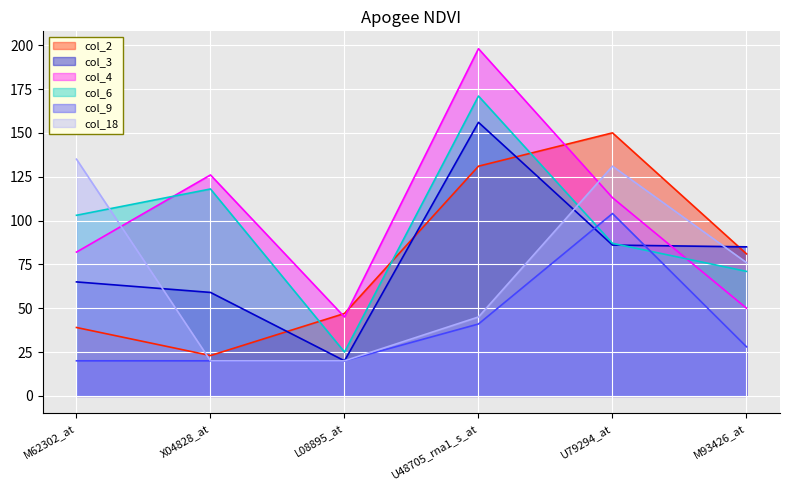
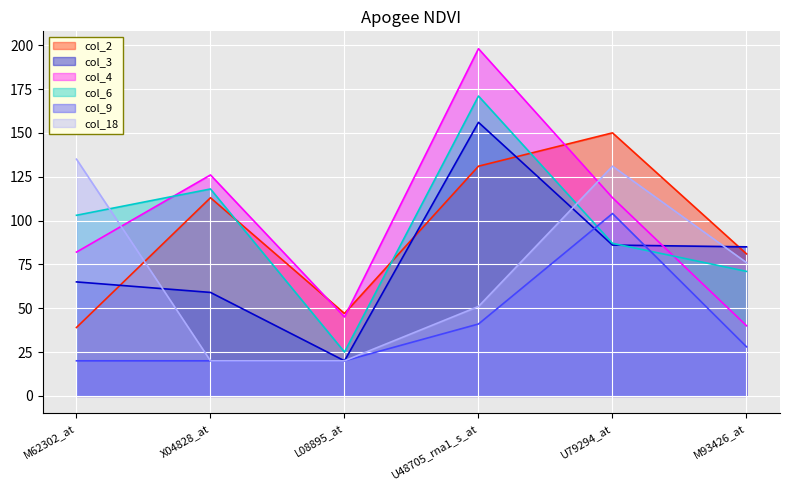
  {
    "col_2": {
      "M62302_at": 39,
-     "X04828_at": 23,
+     "X04828_at": 113,
      "L08895_at": 47,
      "U48705_rna1_s_at": 131,
      "U79294_at": 150,
      "M93426_at": 81
    },
    "col_3": {
      "M62302_at": 65,
      "X04828_at": 59,
      "U48705_rna1_s_at": 156,
      "M93426_at": 85
    },
    "col_4": {
      "M62302_at": 82,
      "X04828_at": 126,
      "L08895_at": 45,
      "U48705_rna1_s_at": 198,
      "U79294_at": 113,
-     "M93426_at": 50
+     "M93426_at": 40
    },
    "col_6": {
      "M62302_at": 103,
      "X04828_at": 118,
      "L08895_at": 25,
      "U48705_rna1_s_at": 171,
      "M93426_at": 71
    },
    "col_9": {
      "M62302_at": 20,
      "U48705_rna1_s_at": 41,
      "U79294_at": 104,
      "M93426_at": 28
    },
    "col_18": {
      "M62302_at": 135,
-     "U48705_rna1_s_at": 45,
+     "U48705_rna1_s_at": 51,
      "U79294_at": 131,
      "M93426_at": 76
    }
  }
